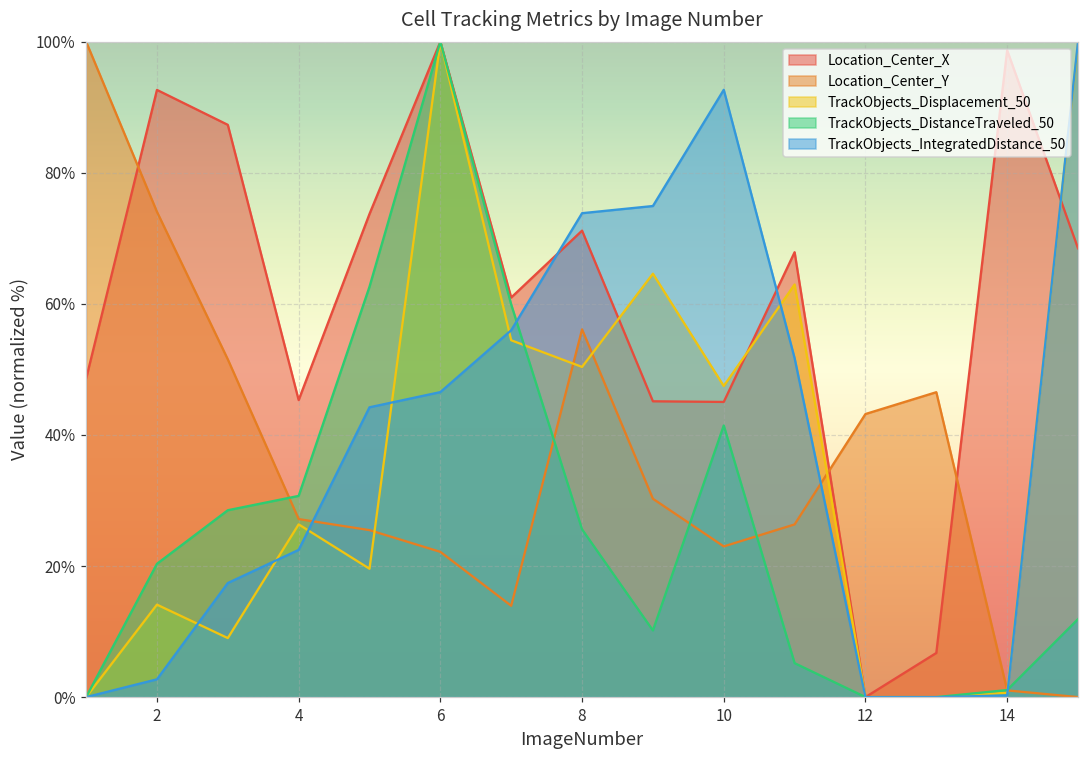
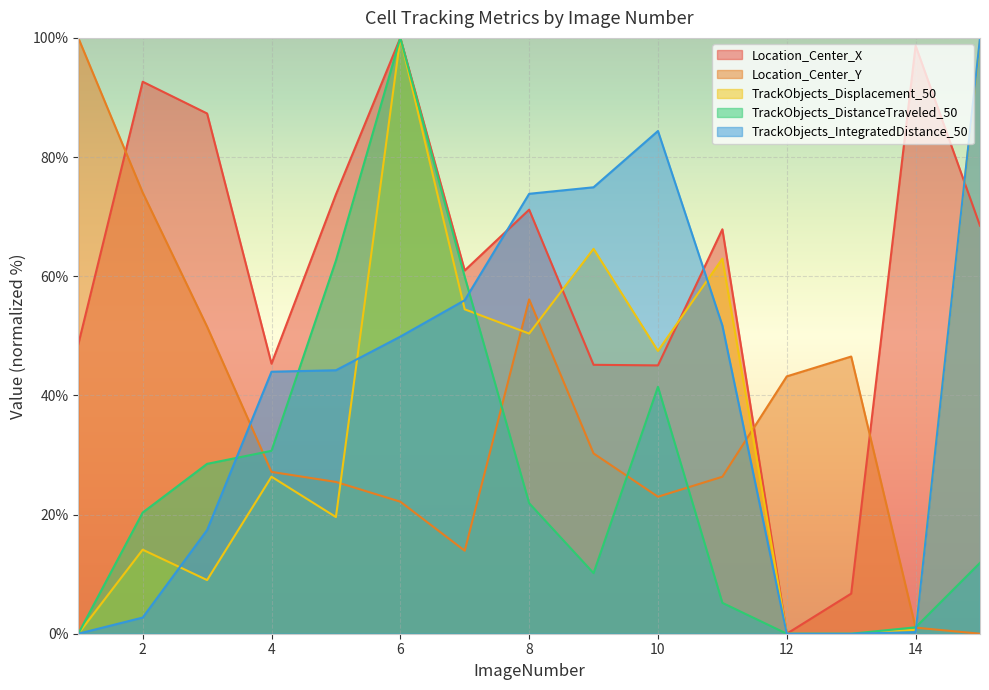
  {
    "TrackObjects_DistanceTraveled_50": {
      "2": "20%",
      "4": "31%",
-     "8": "26%",
+     "8": "22%",
      "10": "41%"
    },
    "TrackObjects_IntegratedDistance_50": {
      "2": "3%",
-     "4": "22%",
-     "6": "47%",
+     "4": "44%",
+     "6": "50%",
      "8": "74%",
-     "10": "93%"
+     "10": "84%"
    }
  }
